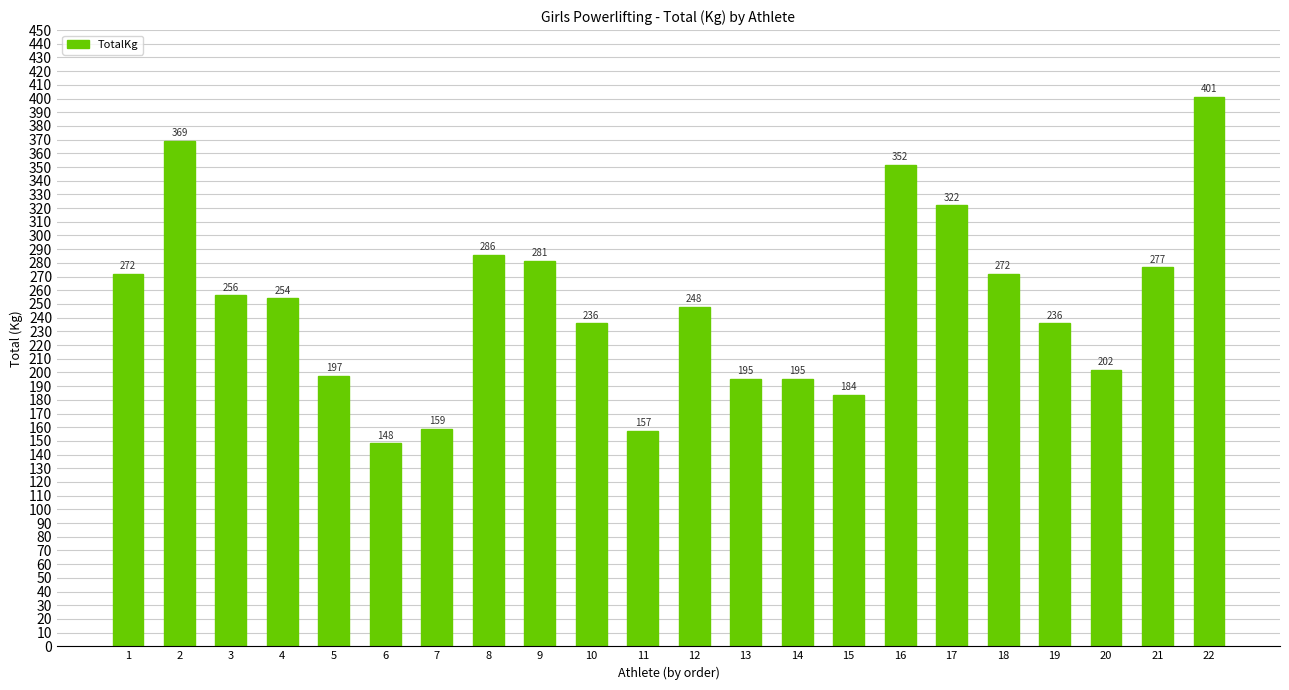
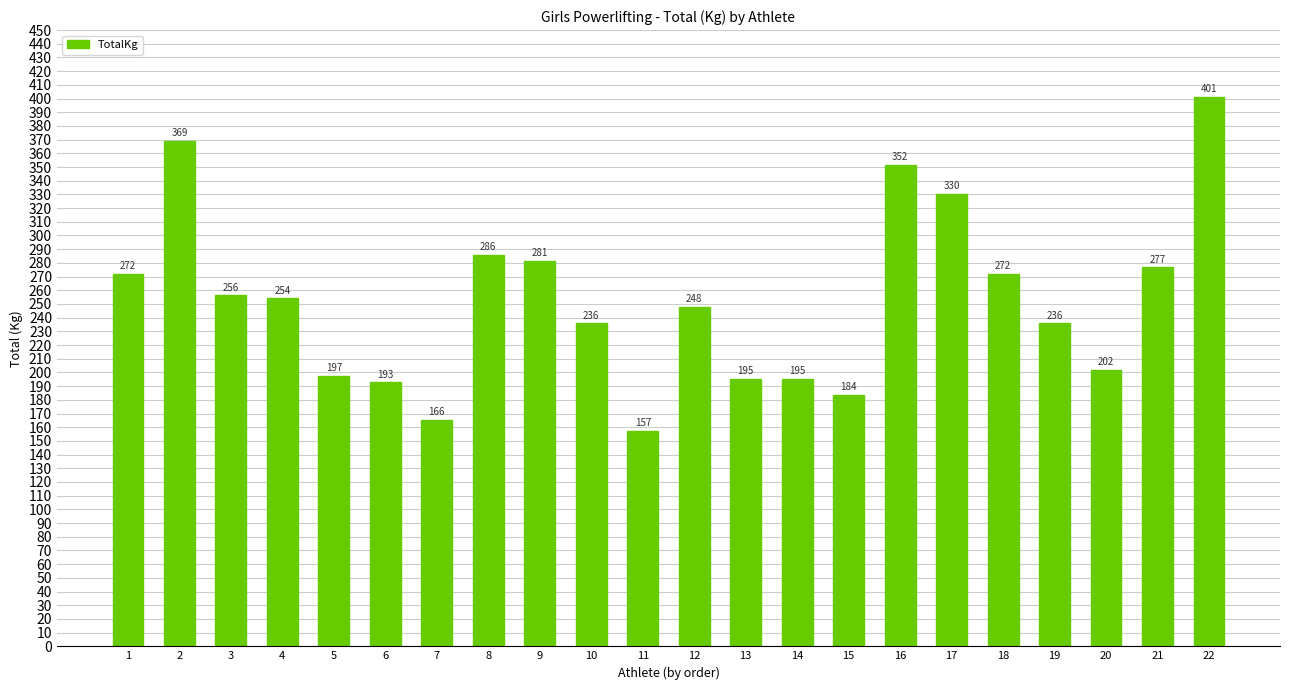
  {
    "1": 272,
    "2": 369,
    "3": 256,
    "4": 254,
    "5": 197,
-   "6": 148,
-   "7": 159,
+   "6": 193,
+   "7": 166,
    "8": 286,
    "9": 281,
    "10": 236,
    "11": 157,
    "12": 248,
    "13": 195,
    "14": 195,
    "15": 184,
    "16": 352,
-   "17": 322,
+   "17": 330,
    "18": 272,
    "19": 236,
    "20": 202,
    "21": 277,
    "22": 401
  }
